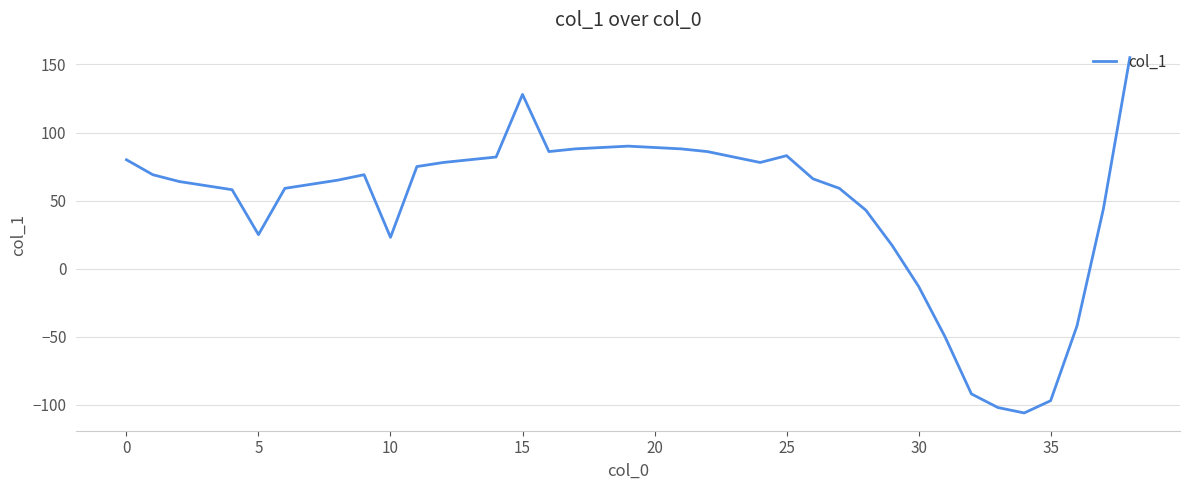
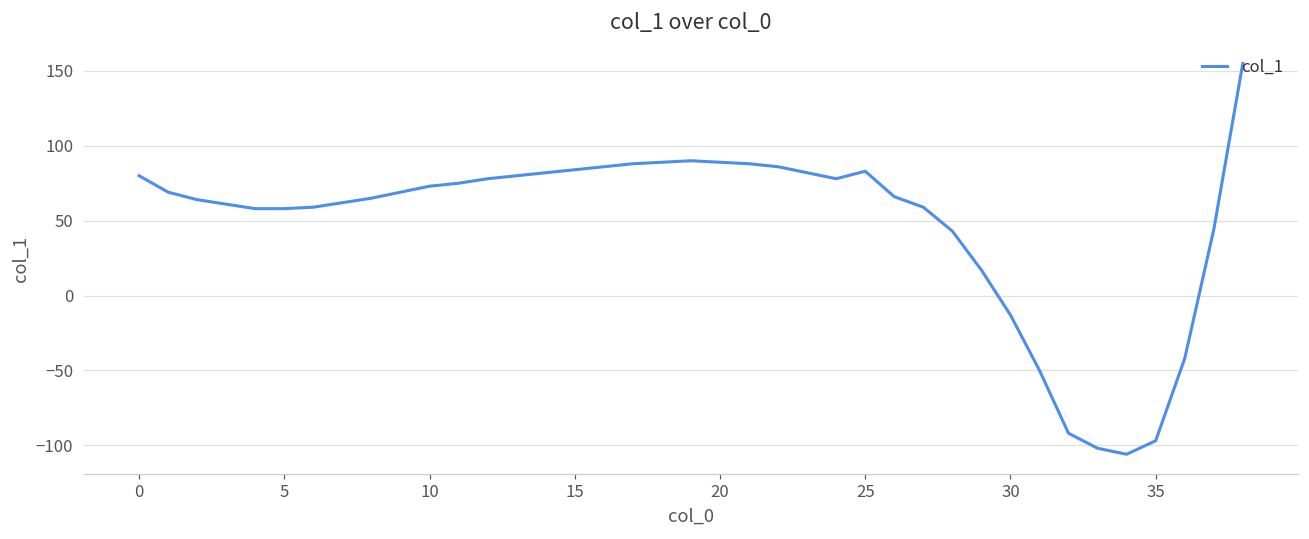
  {
    "0": 80,
-   "5": 25,
-   "10": 23,
-   "15": 128,
+   "5": 58,
+   "10": 73,
+   "15": 84,
    "20": 89,
    "25": 83,
    "30": -13,
    "35": -97
  }
